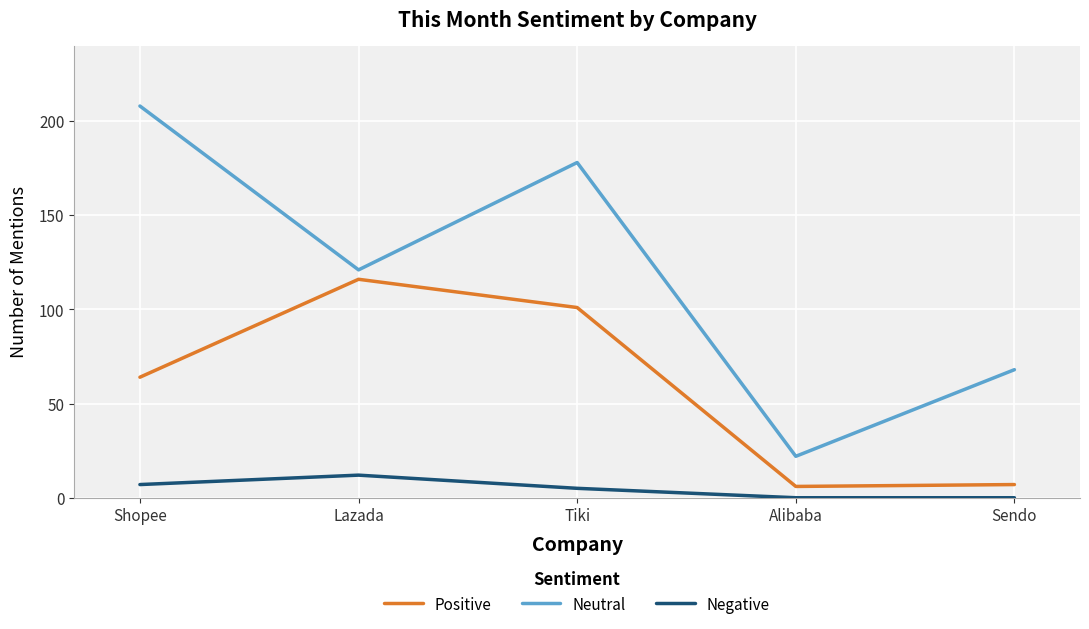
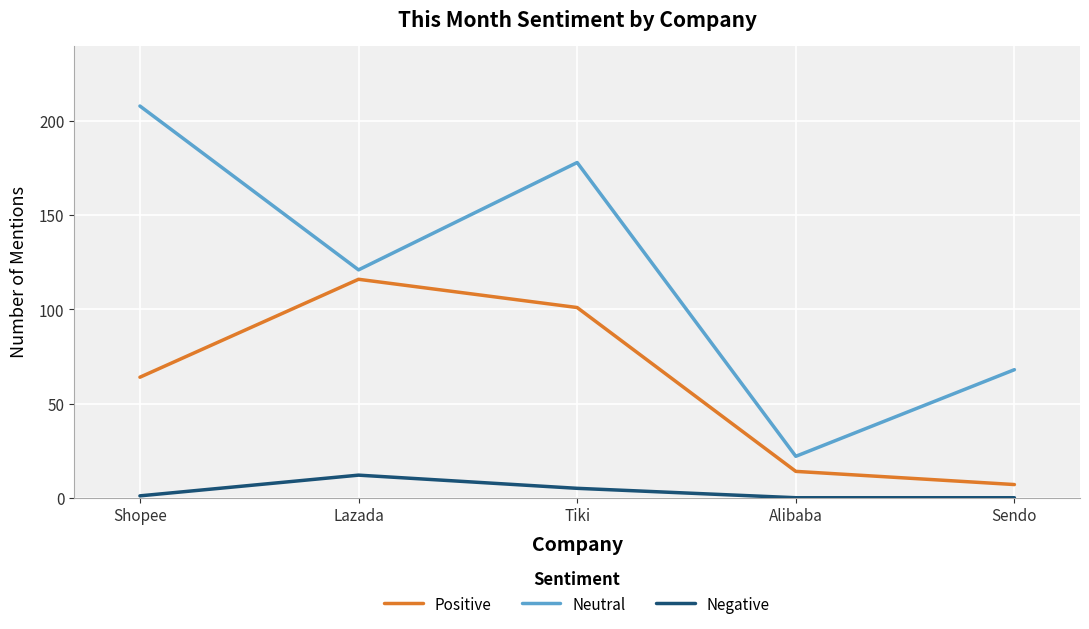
  {
    "Positive": {
      "Shopee": 64,
      "Lazada": 116,
      "Tiki": 101,
-     "Alibaba": 6,
+     "Alibaba": 14,
      "Sendo": 7
    },
    "Neutral": {
      "Shopee": 208,
      "Lazada": 121,
      "Tiki": 178,
      "Alibaba": 22,
      "Sendo": 68
    },
    "Negative": {
-     "Shopee": 7,
+     "Shopee": 1,
      "Lazada": 12,
      "Tiki": 5,
      "Alibaba": 0,
      "Sendo": 0
    }
  }
